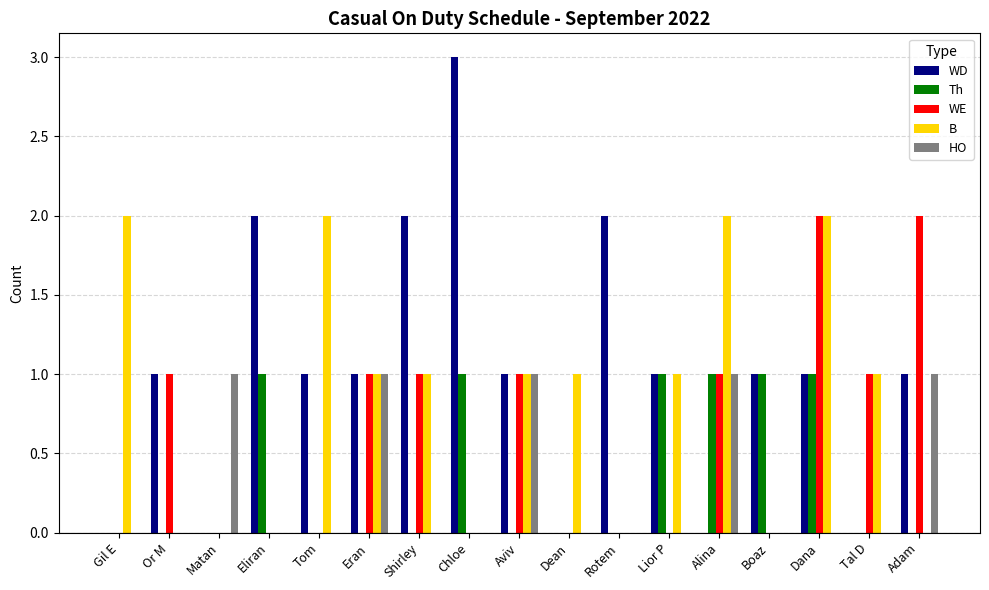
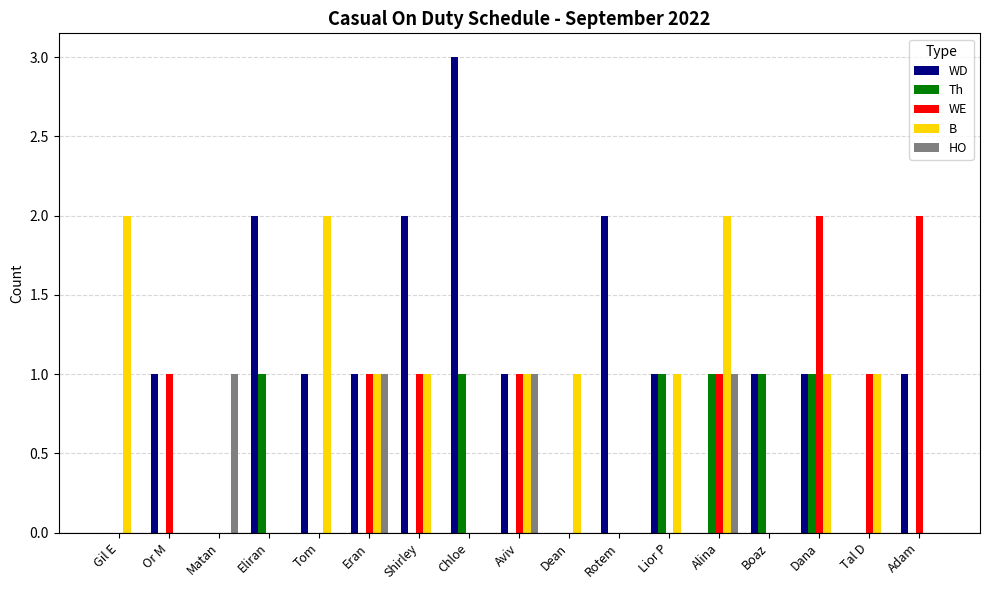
  {
    "WD": {
      "Gil E": 0,
      "Or M": 1,
      "Matan": 0,
      "Eliran": 2,
      "Tom": 1,
      "Eran": 1,
      "Shirley": 2,
      "Chloe": 3,
      "Aviv": 1,
      "Dean": 0,
      "Rotem": 2,
      "Lior P": 1,
      "Alina": 0,
      "Boaz": 1,
      "Dana": 1,
      "Tal D": 0,
      "Adam": 1
    },
    "Th": {
      "Gil E": 0,
      "Or M": 0,
      "Matan": 0,
      "Eliran": 1,
      "Tom": 0,
      "Eran": 0,
      "Shirley": 0,
      "Chloe": 1,
      "Aviv": 0,
      "Dean": 0,
      "Rotem": 0,
      "Lior P": 1,
      "Alina": 1,
      "Boaz": 1,
      "Dana": 1,
      "Tal D": 0,
      "Adam": 0
    },
    "WE": {
      "Gil E": 0,
      "Or M": 1,
      "Matan": 0,
      "Eliran": 0,
      "Tom": 0,
      "Eran": 1,
      "Shirley": 1,
      "Chloe": 0,
      "Aviv": 1,
      "Dean": 0,
      "Rotem": 0,
      "Lior P": 0,
      "Alina": 1,
      "Boaz": 0,
      "Dana": 2,
      "Tal D": 1,
      "Adam": 2
    },
    "B": {
      "Gil E": 2,
      "Or M": 0,
      "Matan": 0,
      "Eliran": 0,
      "Tom": 2,
      "Eran": 1,
      "Shirley": 1,
      "Chloe": 0,
      "Aviv": 1,
      "Dean": 1,
      "Rotem": 0,
      "Lior P": 1,
      "Alina": 2,
      "Boaz": 0,
-     "Dana": 2,
+     "Dana": 1,
      "Tal D": 1,
      "Adam": 0
    },
    "HO": {
      "Gil E": 0,
      "Or M": 0,
      "Matan": 1,
      "Eliran": 0,
      "Tom": 0,
      "Eran": 1,
      "Shirley": 0,
      "Chloe": 0,
      "Aviv": 1,
      "Dean": 0,
      "Rotem": 0,
      "Lior P": 0,
      "Alina": 1,
      "Boaz": 0,
      "Dana": 0,
      "Tal D": 0,
-     "Adam": 1
+     "Adam": 0
    }
  }
